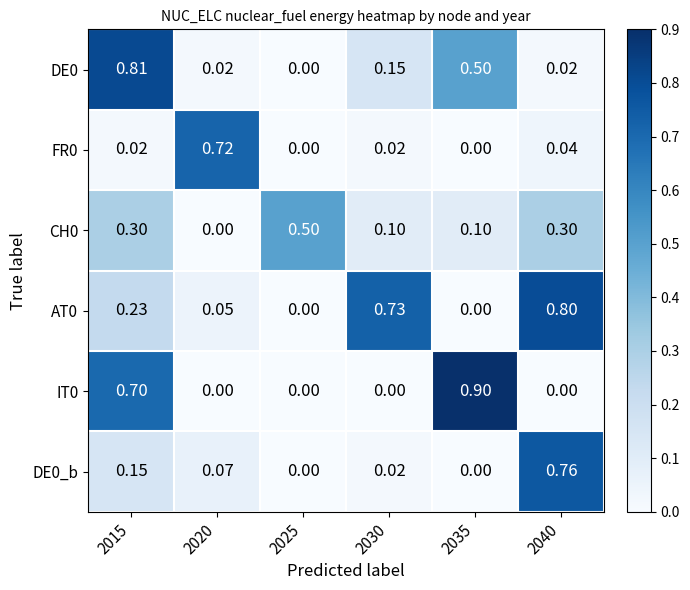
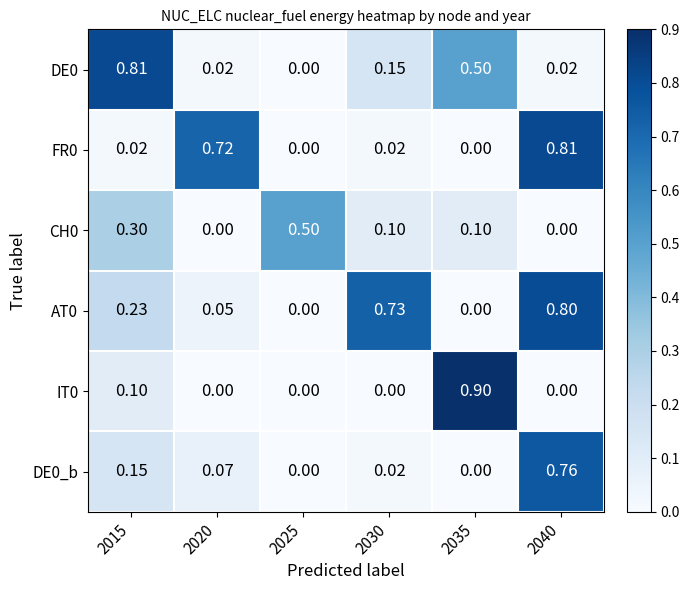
  {
    "DE0": {
      "2015": 0.81,
      "2020": 0.02,
      "2025": 0.00,
      "2030": 0.15,
      "2035": 0.50,
      "2040": 0.02
    },
    "FR0": {
      "2015": 0.02,
      "2020": 0.72,
      "2025": 0.00,
      "2030": 0.02,
      "2035": 0.00,
-     "2040": 0.04
+     "2040": 0.81
    },
    "CH0": {
      "2015": 0.30,
      "2020": 0.00,
      "2025": 0.50,
      "2030": 0.10,
      "2035": 0.10,
-     "2040": 0.30
+     "2040": 0.00
    },
    "AT0": {
      "2015": 0.23,
      "2020": 0.05,
      "2025": 0.00,
      "2030": 0.73,
      "2035": 0.00,
      "2040": 0.80
    },
    "IT0": {
-     "2015": 0.70,
+     "2015": 0.10,
      "2020": 0.00,
      "2025": 0.00,
      "2030": 0.00,
      "2035": 0.90,
      "2040": 0.00
    },
    "DE0_b": {
      "2015": 0.15,
      "2020": 0.07,
      "2025": 0.00,
      "2030": 0.02,
      "2035": 0.00,
      "2040": 0.76
    }
  }
